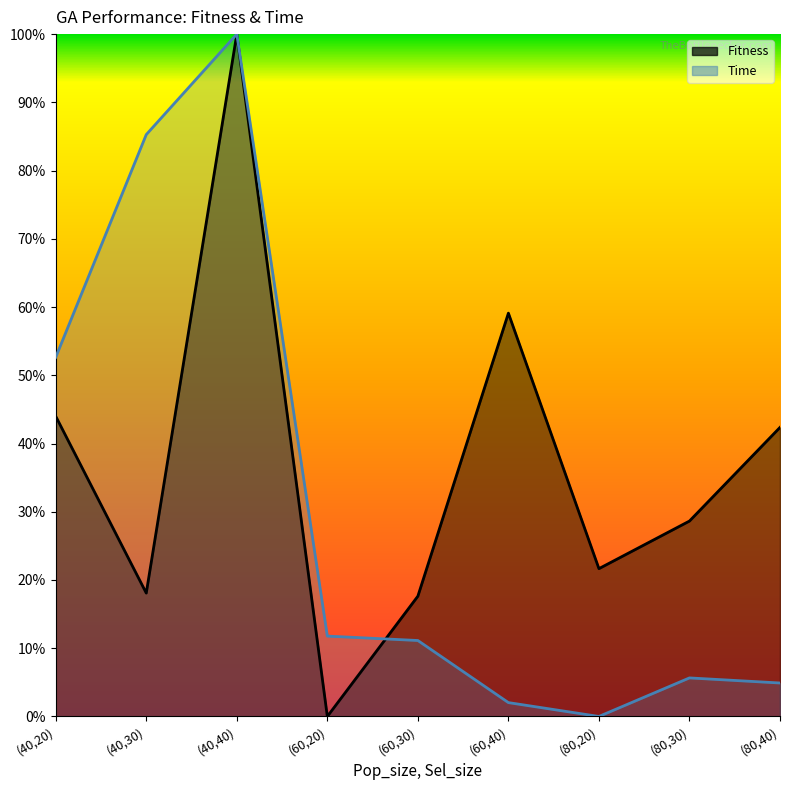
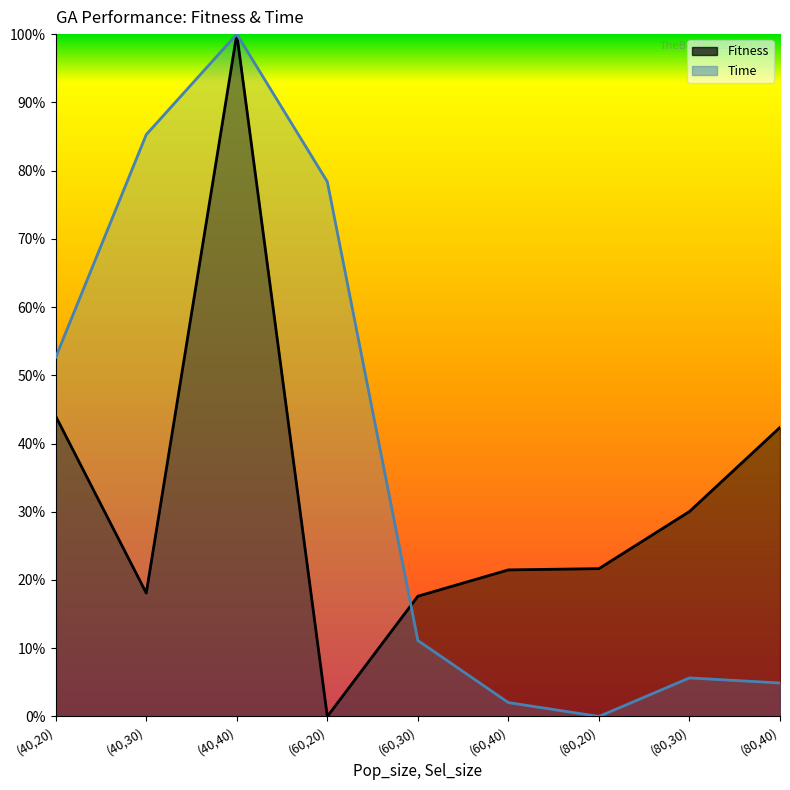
  {
    "Fitness": {
      "(40,20)": "44%",
      "(40,30)": "18%",
      "(60,20)": "0%",
      "(60,30)": "18%",
-     "(60,40)": "59%",
+     "(60,40)": "21%",
      "(80,20)": "22%",
-     "(80,30)": "29%",
+     "(80,30)": "30%",
      "(80,40)": "42%"
    },
    "Time": {
      "(40,20)": "53%",
      "(40,30)": "85%",
-     "(60,20)": "12%",
+     "(60,20)": "78%",
      "(60,30)": "11%",
      "(60,40)": "2%",
      "(80,20)": "0%",
      "(80,30)": "6%",
      "(80,40)": "5%"
    }
  }
